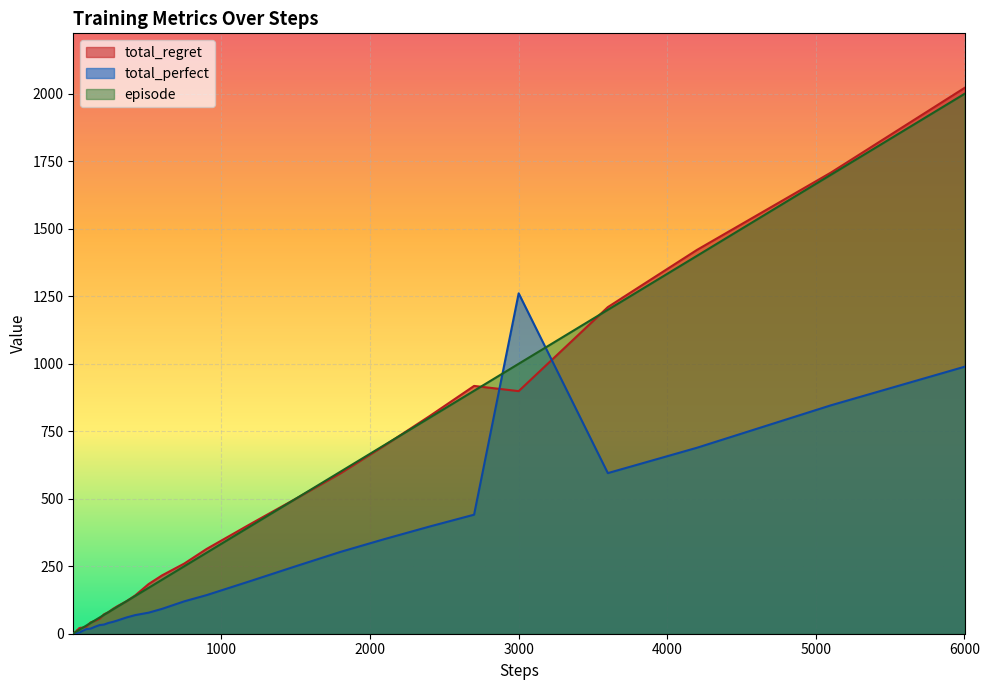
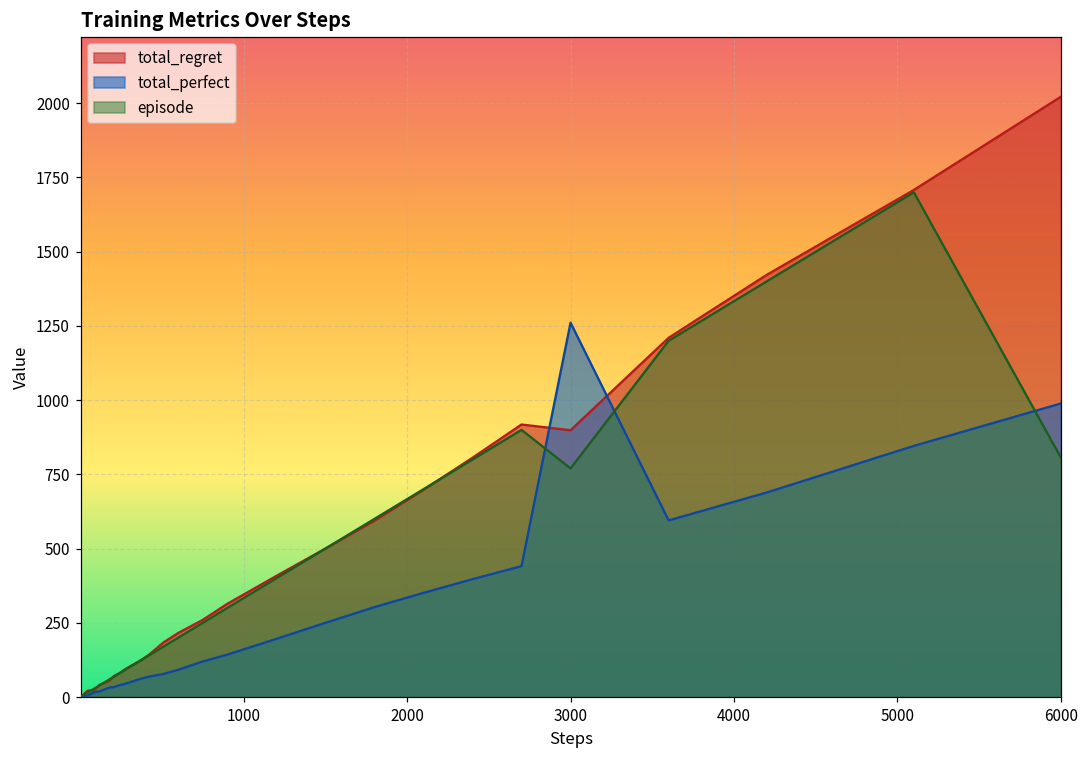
  {
    "total_regret": {
      "3000": 900,
      "6000": 2020
    },
    "total_perfect": {
      "3000": 1260,
      "6000": 990
    },
    "episode": {
-     "3000": 1000,
-     "6000": 2000
+     "3000": 770,
+     "6000": 810
    }
  }
